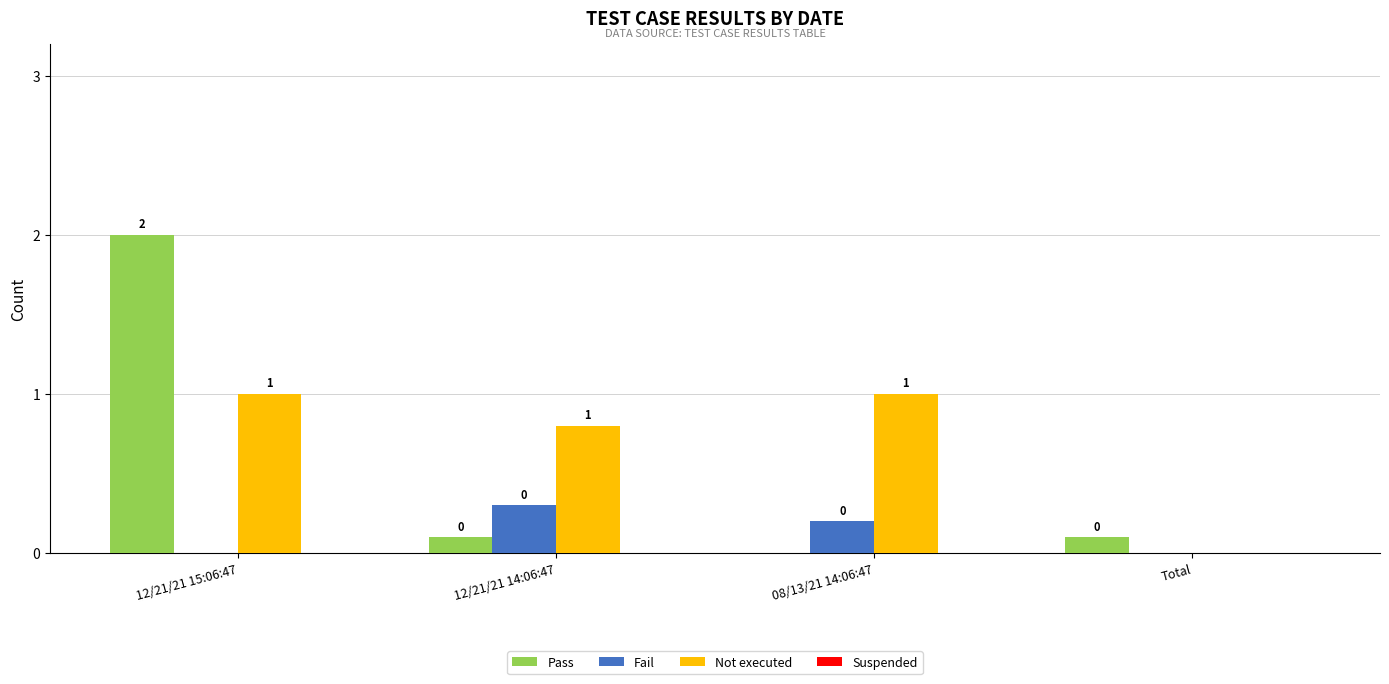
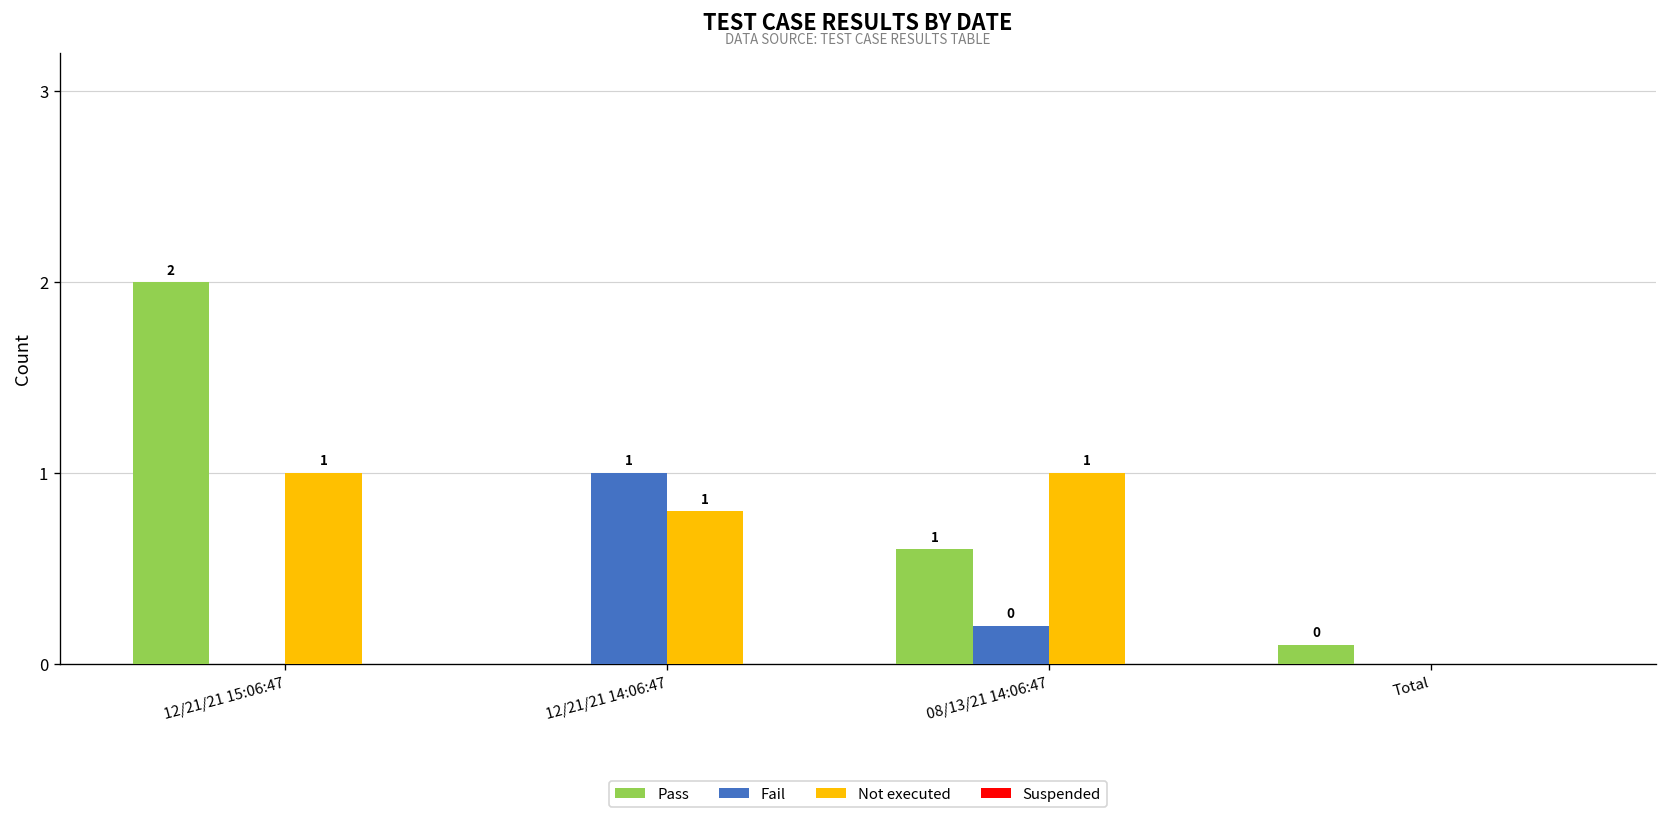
  {
    "Pass": {
      "12/21/21 15:06:47": 2,
-     "12/21/21 14:06:47": 0.1,
-     "08/13/21 14:06:47": 0,
+     "12/21/21 14:06:47": 0.0,
+     "08/13/21 14:06:47": 1,
      "Total": 0
    },
    "Fail": {
-     "12/21/21 14:06:47": 0,
+     "12/21/21 14:06:47": 1,
      "08/13/21 14:06:47": 0
    },
    "Not executed": {
      "12/21/21 15:06:47": 1,
      "12/21/21 14:06:47": 1,
      "08/13/21 14:06:47": 1
    },
    "Suspended": {
      "12/21/21 15:06:47": 0.0,
      "12/21/21 14:06:47": 0.0,
      "08/13/21 14:06:47": 0.0,
      "Total": 0.0
    }
  }
